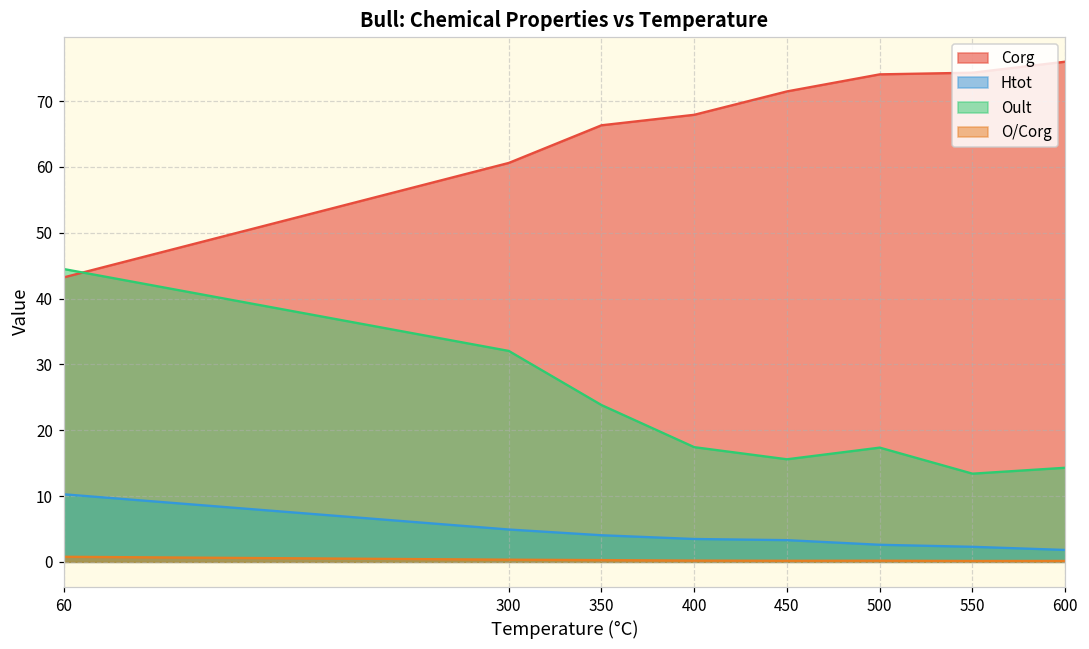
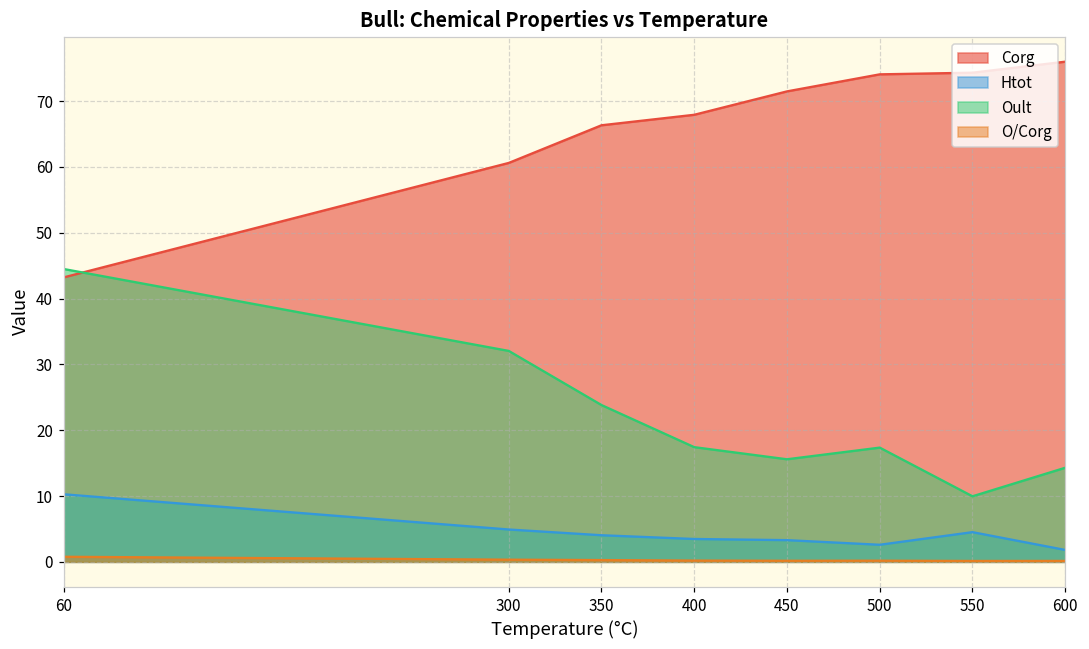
  {
    "Htot": {
      "60": 10,
      "300": 5,
      "350": 4,
      "400": 3,
      "450": 3,
      "500": 3,
-     "550": 2,
+     "550": 5,
      "600": 2
    },
    "Oult": {
      "60": 45,
      "300": 32,
      "350": 24,
      "400": 17,
      "450": 16,
      "500": 17,
-     "550": 13,
+     "550": 10,
      "600": 14
    }
  }
